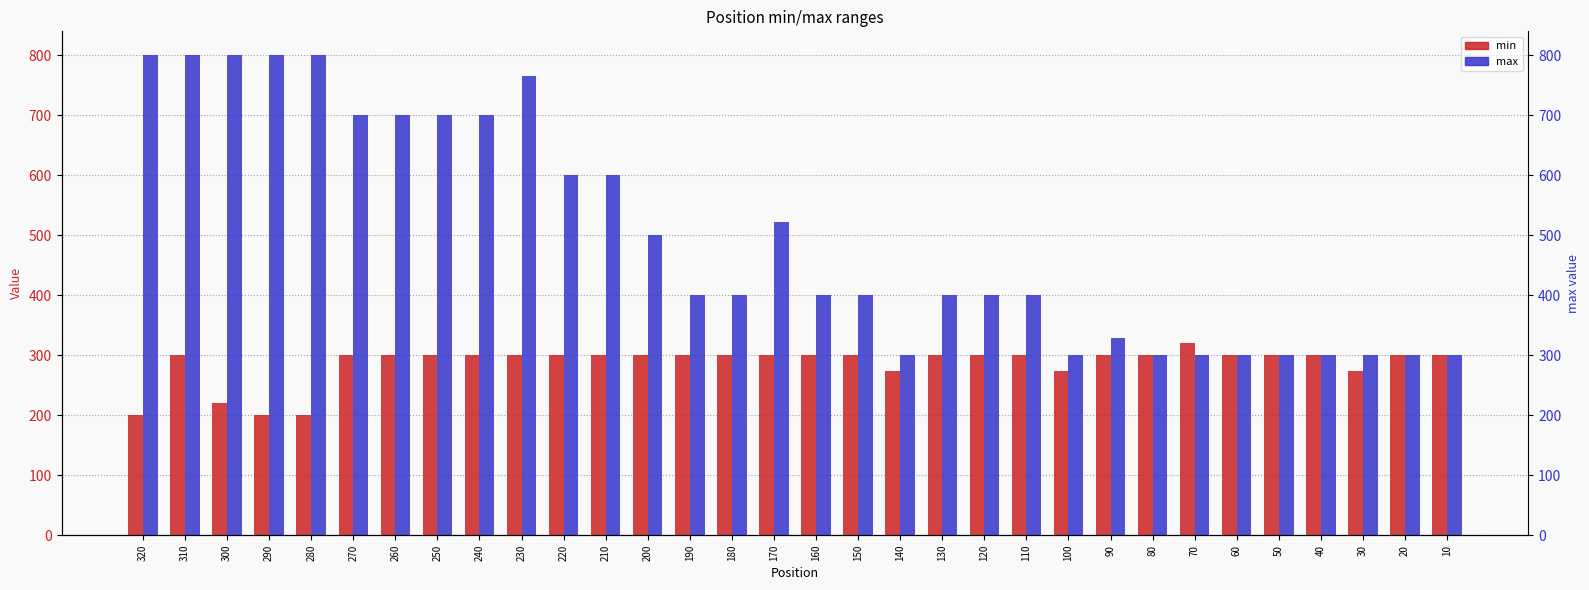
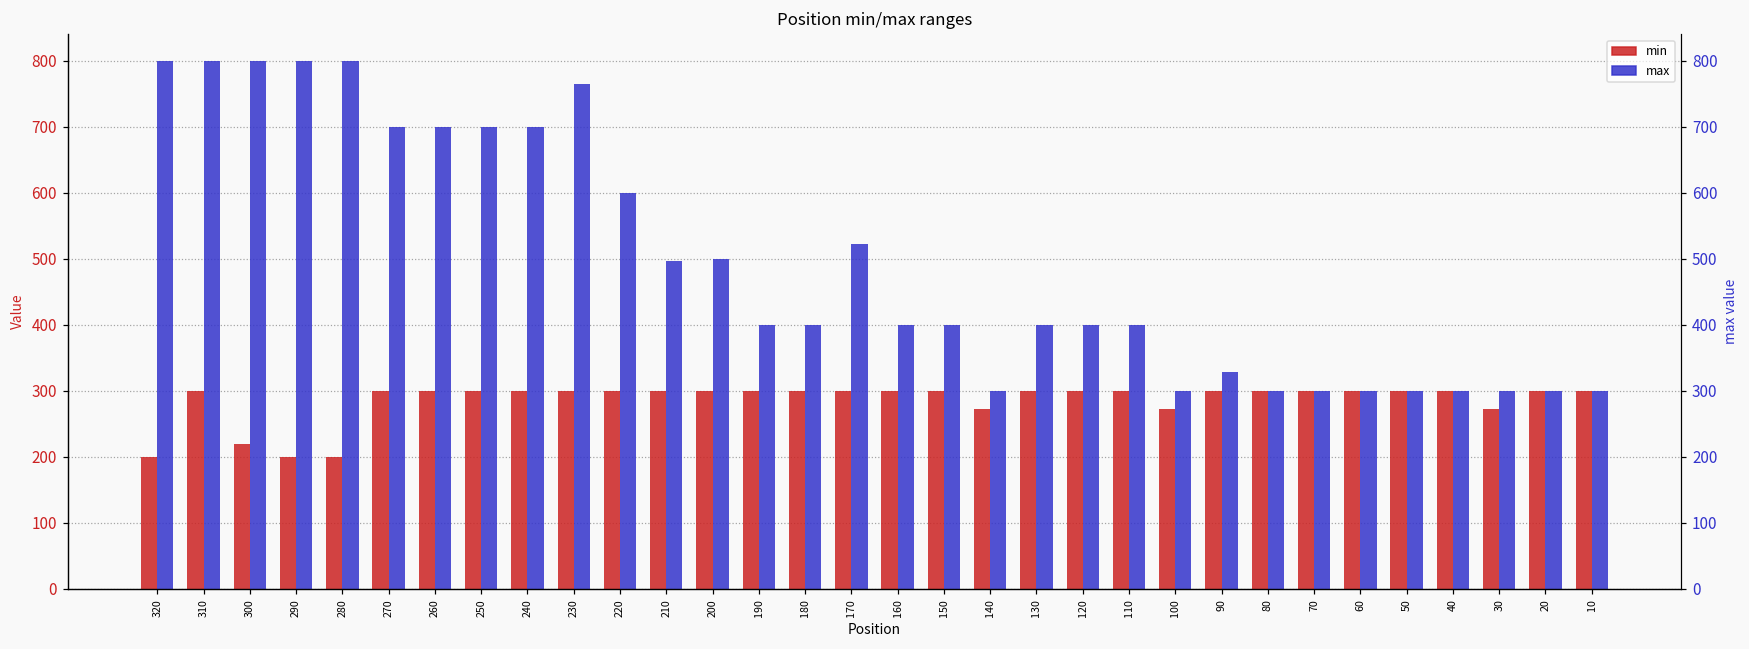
  {
    "min": {
      "320": 200,
      "310": 300,
      "300": 220,
      "290": 200,
      "280": 200,
      "270": 300,
      "260": 300,
      "250": 300,
      "240": 300,
      "230": 300,
      "220": 300,
      "210": 300,
      "200": 300,
      "190": 300,
      "180": 300,
      "170": 300,
      "160": 300,
      "150": 300,
      "140": 270,
      "130": 300,
      "120": 300,
      "110": 300,
      "100": 270,
      "90": 300,
      "80": 300,
-     "70": 320,
+     "70": 300,
      "60": 300,
      "50": 300,
      "40": 300,
      "30": 270,
      "20": 300,
      "10": 300
    },
    "max": {
      "320": 800,
      "310": 800,
      "300": 800,
      "290": 800,
      "280": 800,
      "270": 700,
      "260": 700,
      "250": 700,
      "240": 700,
      "230": 770,
      "220": 600,
-     "210": 600,
+     "210": 500,
      "200": 500,
      "190": 400,
      "180": 400,
      "170": 520,
      "160": 400,
      "150": 400,
      "140": 300,
      "130": 400,
      "120": 400,
      "110": 400,
      "100": 300,
      "90": 330,
      "80": 300,
      "70": 300,
      "60": 300,
      "50": 300,
      "40": 300,
      "30": 300,
      "20": 300,
      "10": 300
    }
  }
